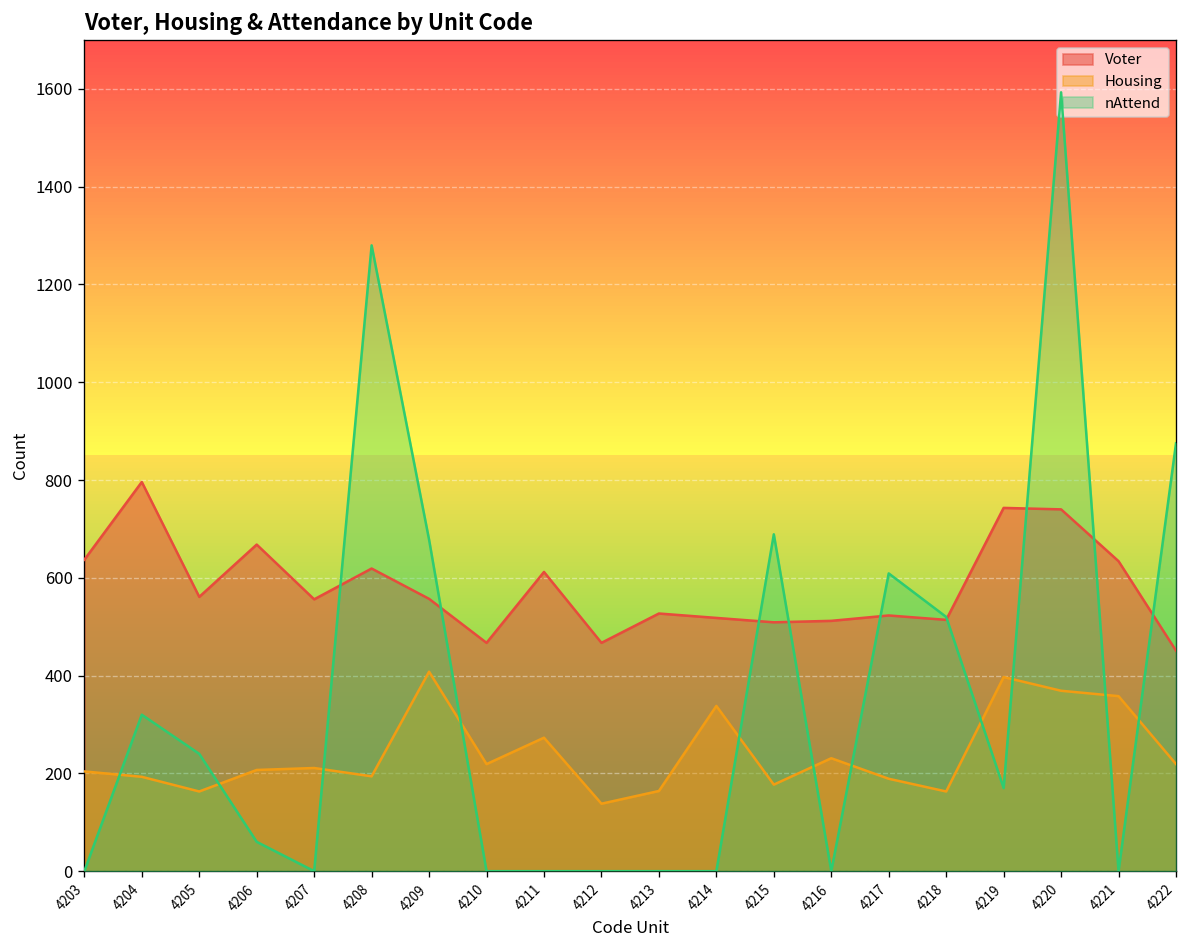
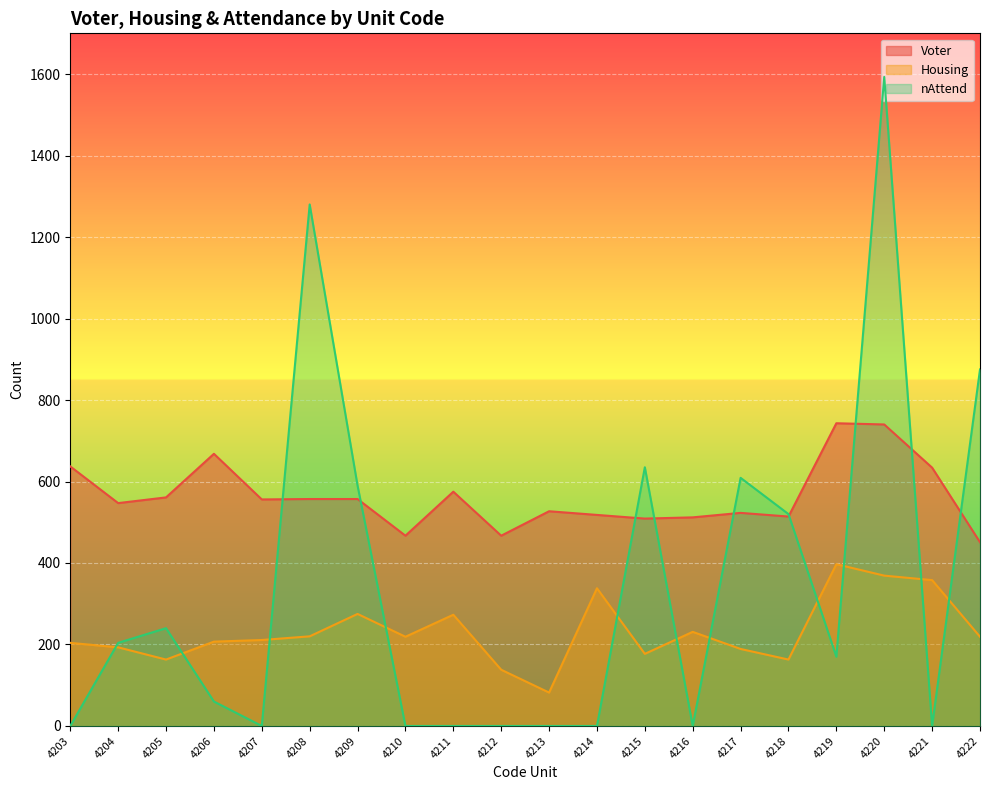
  {
    "Voter": {
      "4203": 640,
-     "4204": 800,
+     "4204": 550,
      "4205": 560,
      "4206": 670,
      "4207": 560,
-     "4208": 620,
+     "4208": 560,
      "4209": 560,
      "4210": 470,
-     "4211": 610,
+     "4211": 580,
      "4212": 470,
      "4213": 530,
      "4214": 520,
      "4215": 510,
      "4216": 510,
      "4217": 520,
      "4219": 740,
      "4220": 740,
      "4221": 630,
      "4222": 450
    },
    "Housing": {
      "4203": 200,
      "4204": 190,
      "4205": 160,
      "4206": 210,
      "4207": 210,
-     "4208": 190,
-     "4209": 410,
+     "4208": 220,
+     "4209": 280,
      "4210": 220,
      "4211": 270,
      "4212": 140,
-     "4213": 160,
+     "4213": 80,
      "4214": 340,
      "4215": 180,
      "4216": 230,
      "4217": 190,
      "4218": 160,
      "4219": 400,
      "4220": 370,
      "4221": 360,
      "4222": 220
    },
    "nAttend": {
      "4203": 0,
-     "4204": 320,
+     "4204": 200,
      "4205": 240,
      "4206": 60,
      "4207": 0,
      "4208": 1280,
-     "4209": 680,
+     "4209": 590,
      "4210": 0,
      "4211": 0,
      "4212": 0,
      "4213": 0,
      "4214": 0,
-     "4215": 690,
+     "4215": 640,
      "4216": 0,
      "4217": 610,
      "4219": 170,
      "4221": 0,
      "4222": 880
    }
  }
